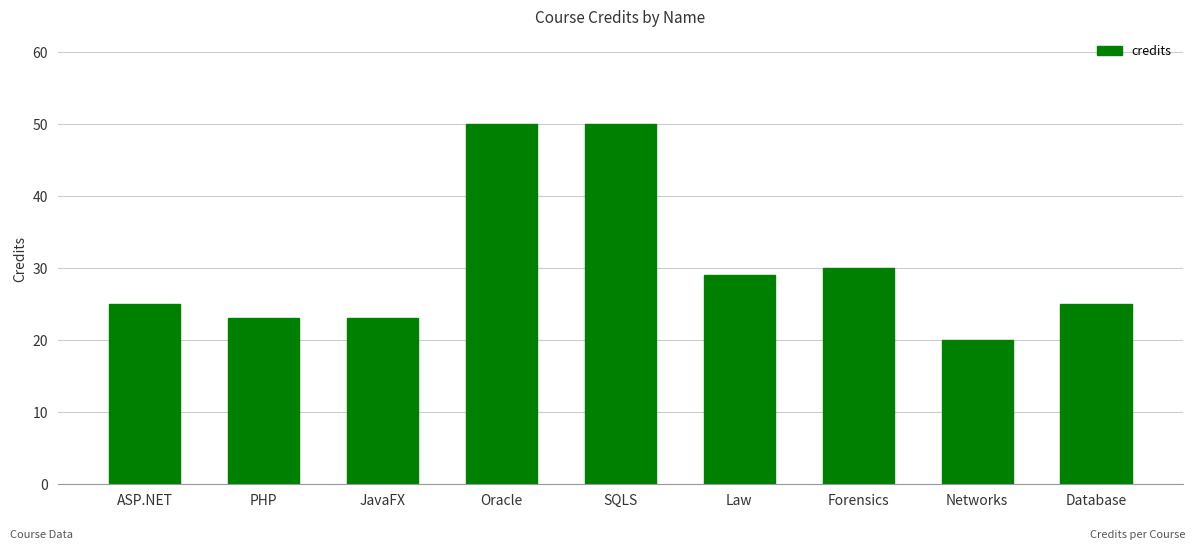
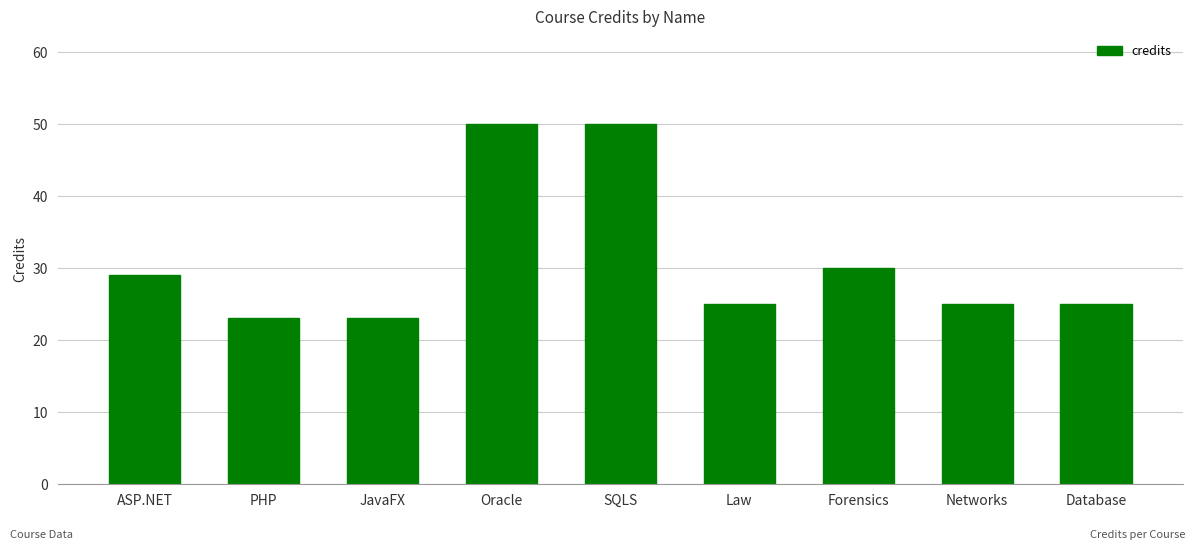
  {
-   "ASP.NET": 25,
+   "ASP.NET": 29,
    "PHP": 23,
    "JavaFX": 23,
    "Oracle": 50,
    "SQLS": 50,
-   "Law": 29,
+   "Law": 25,
    "Forensics": 30,
-   "Networks": 20,
+   "Networks": 25,
    "Database": 25
  }
